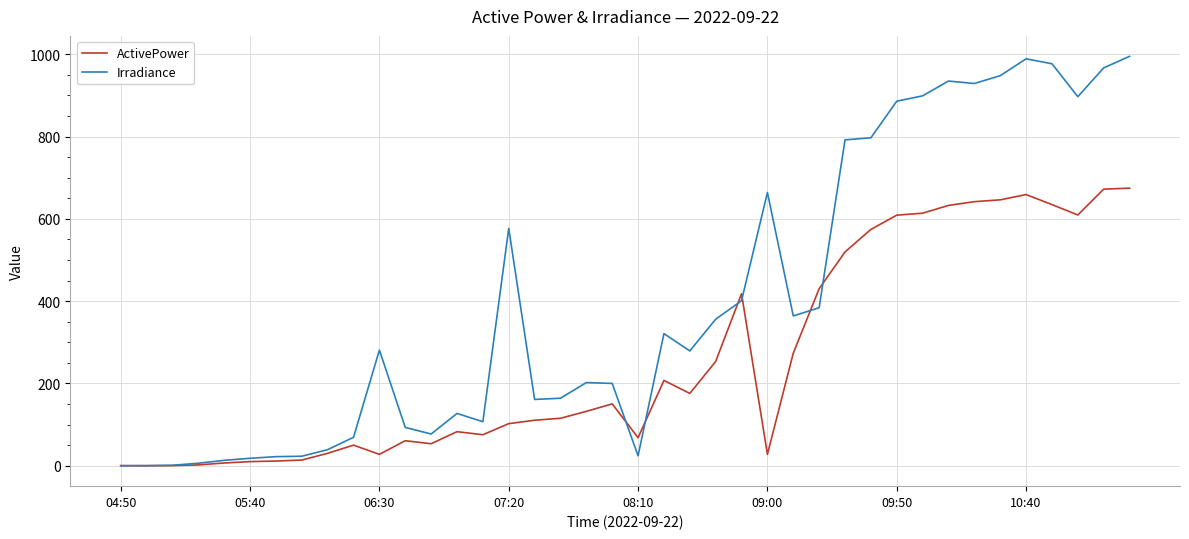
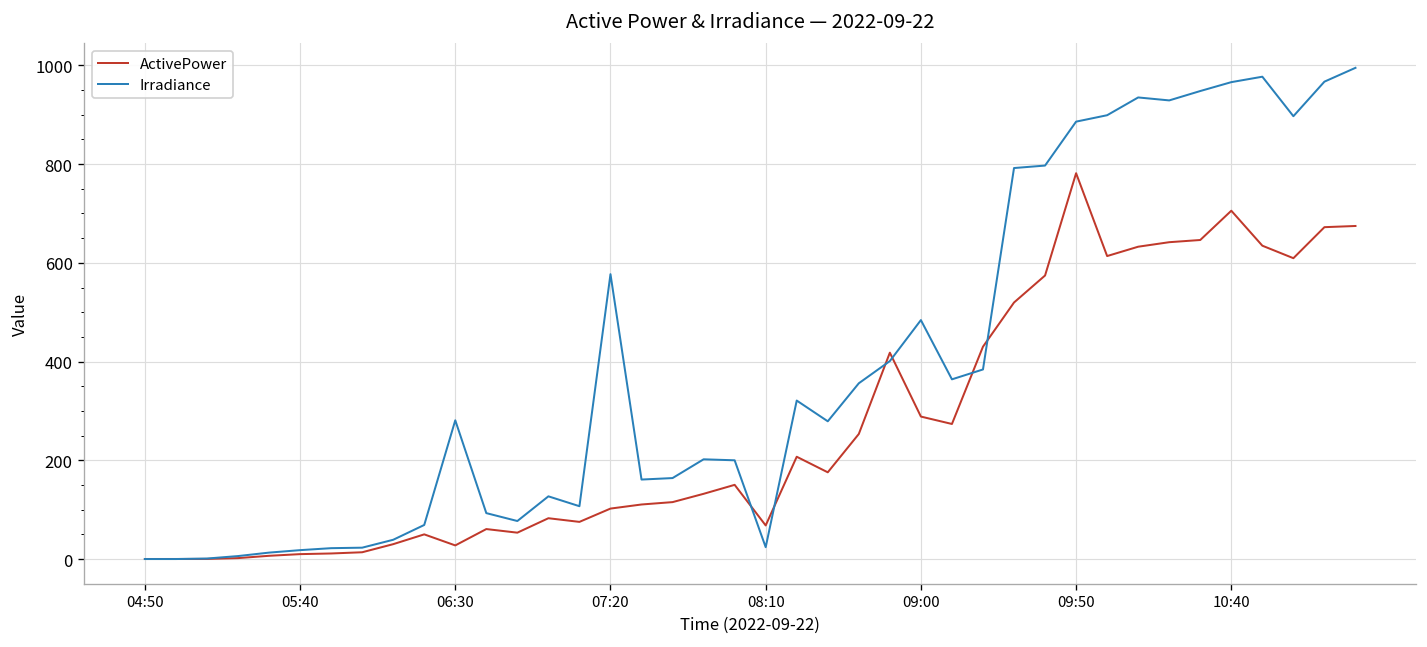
  {
    "ActivePower": {
      "05:40": 10,
      "06:30": 30,
      "07:20": 100,
      "08:10": 70,
-     "09:00": 30,
-     "09:50": 610,
-     "10:40": 660
+     "09:00": 290,
+     "09:50": 780,
+     "10:40": 710
    },
    "Irradiance": {
      "05:40": 20,
      "06:30": 280,
      "07:20": 580,
      "08:10": 20,
-     "09:00": 660,
+     "09:00": 480,
      "09:50": 890,
-     "10:40": 990
+     "10:40": 970
    }
  }
